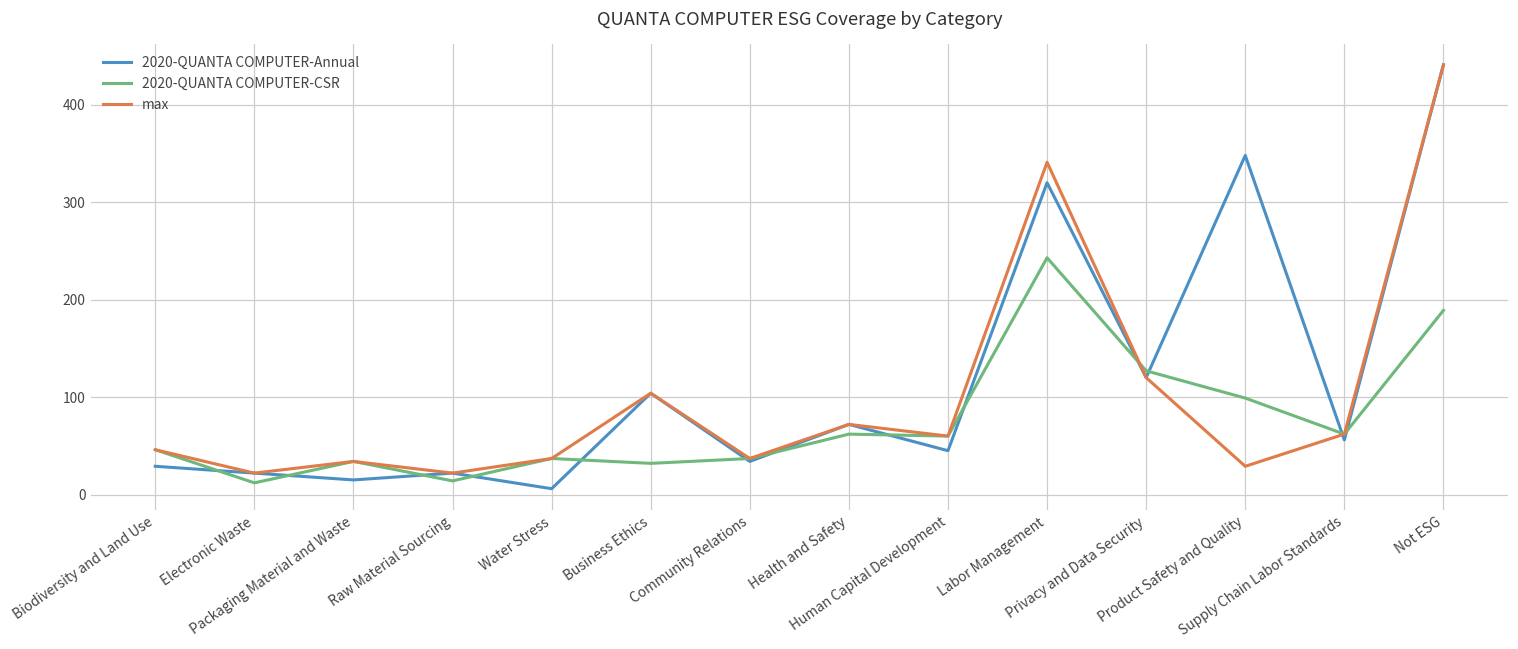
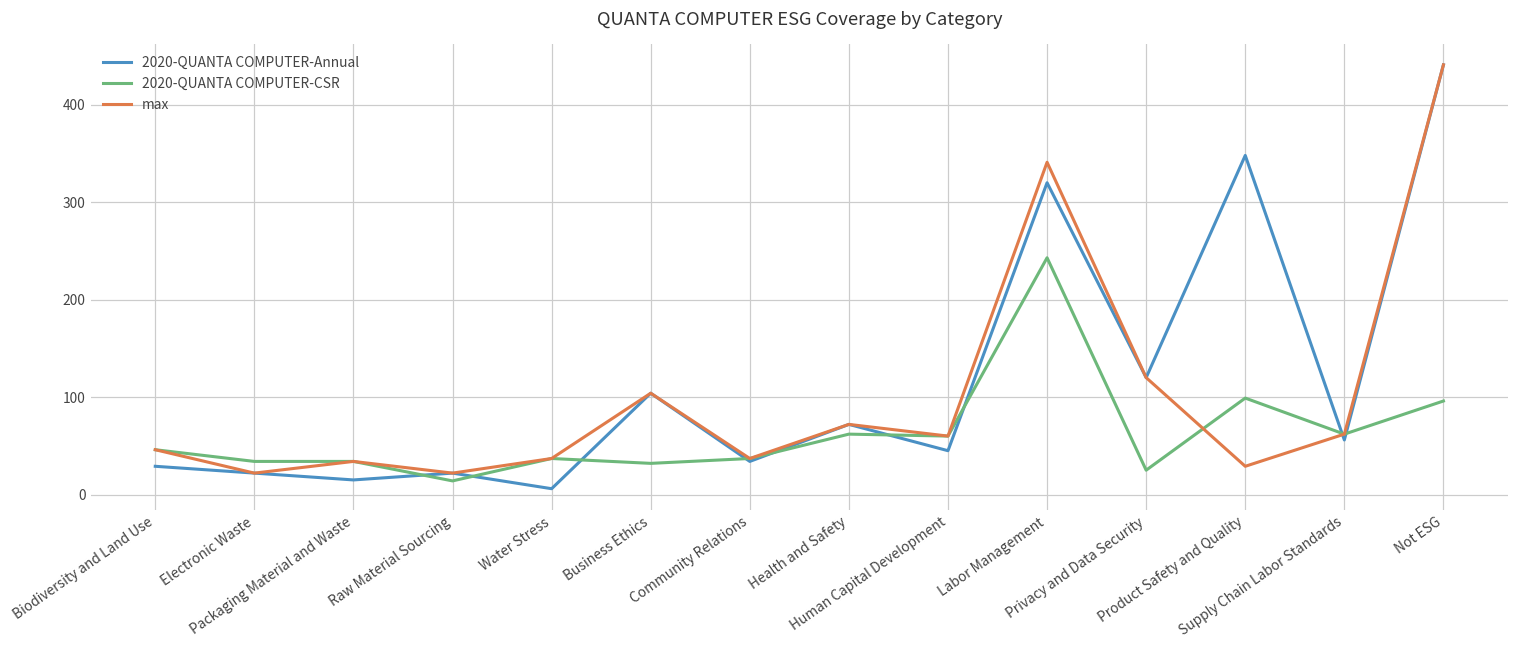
  {
    "2020-QUANTA COMPUTER-Annual": {
      "Biodiversity and Land Use": 30,
      "Packaging Material and Waste": 20,
      "Water Stress": 10,
      "Community Relations": 30,
      "Human Capital Development": 50,
      "Labor Management": 320,
      "Product Safety and Quality": 350,
      "Supply Chain Labor Standards": 60
    },
    "2020-QUANTA COMPUTER-CSR": {
-     "Electronic Waste": 10,
+     "Electronic Waste": 30,
      "Raw Material Sourcing": 10,
      "Business Ethics": 30,
      "Health and Safety": 60,
      "Labor Management": 240,
-     "Privacy and Data Security": 130,
+     "Privacy and Data Security": 30,
      "Product Safety and Quality": 100,
-     "Not ESG": 190
+     "Not ESG": 100
    },
    "max": {
      "Labor Management": 340,
      "Product Safety and Quality": 30
    }
  }
